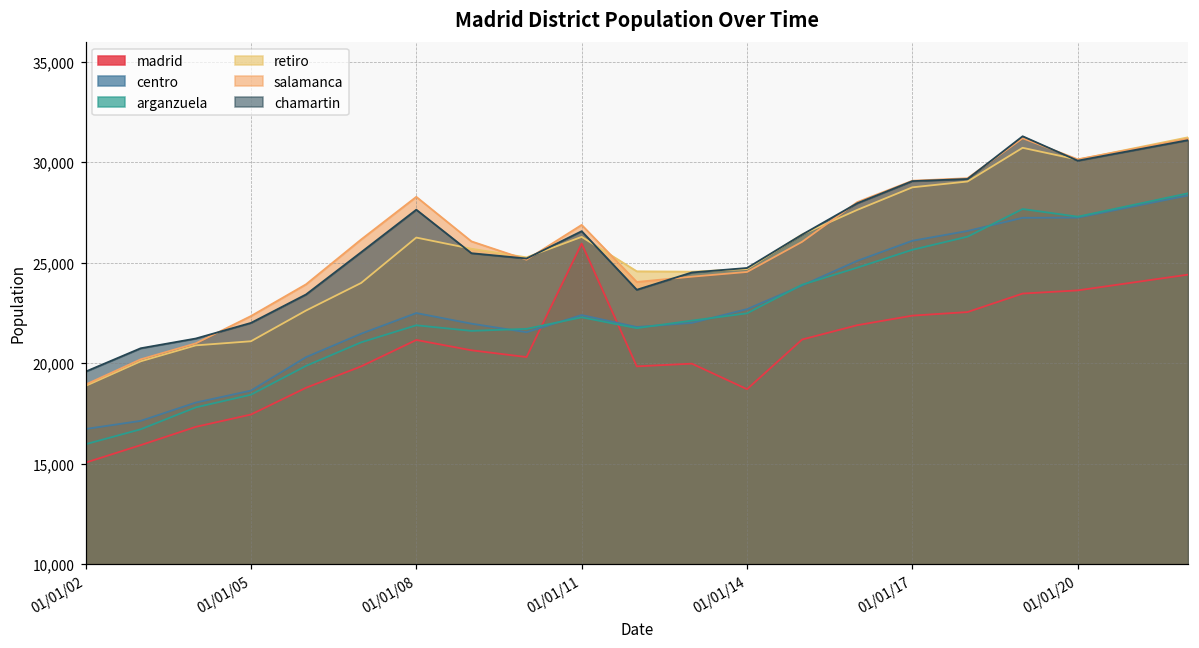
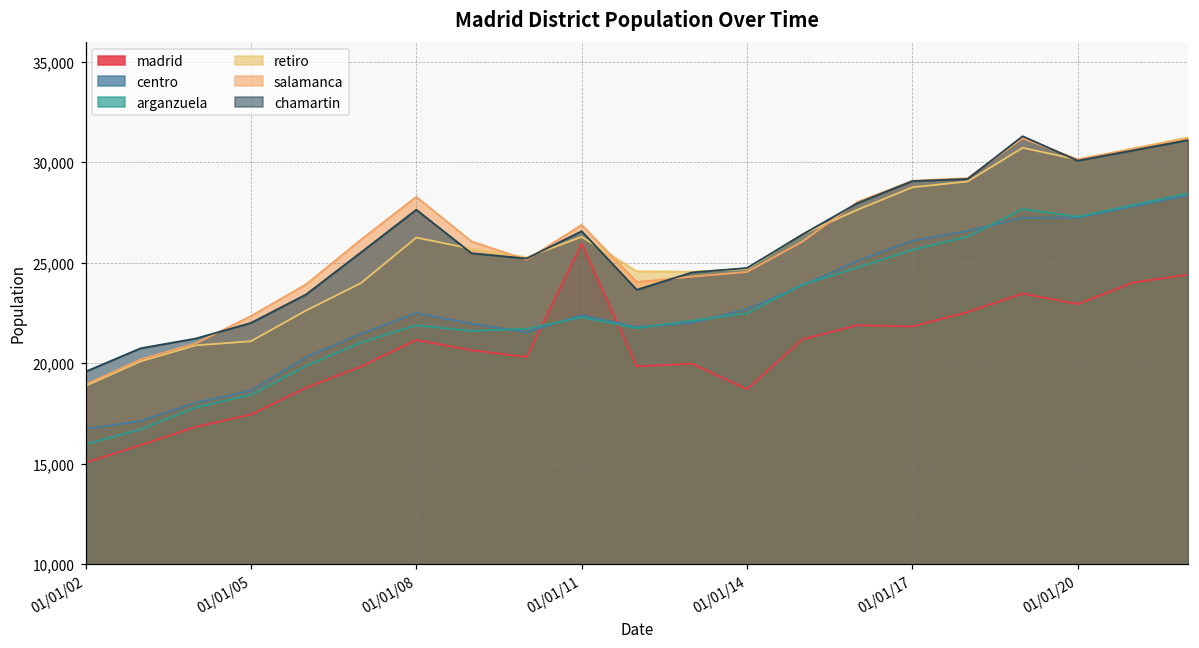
  {
    "madrid": {
      "01/01/02": "15,000",
      "01/01/05": "17,400",
      "01/01/08": "21,200",
      "01/01/11": "26,000",
      "01/01/14": "18,700",
-     "01/01/17": "22,400",
-     "01/01/20": "23,600"
+     "01/01/17": "21,800",
+     "01/01/20": "22,900"
    }
  }
